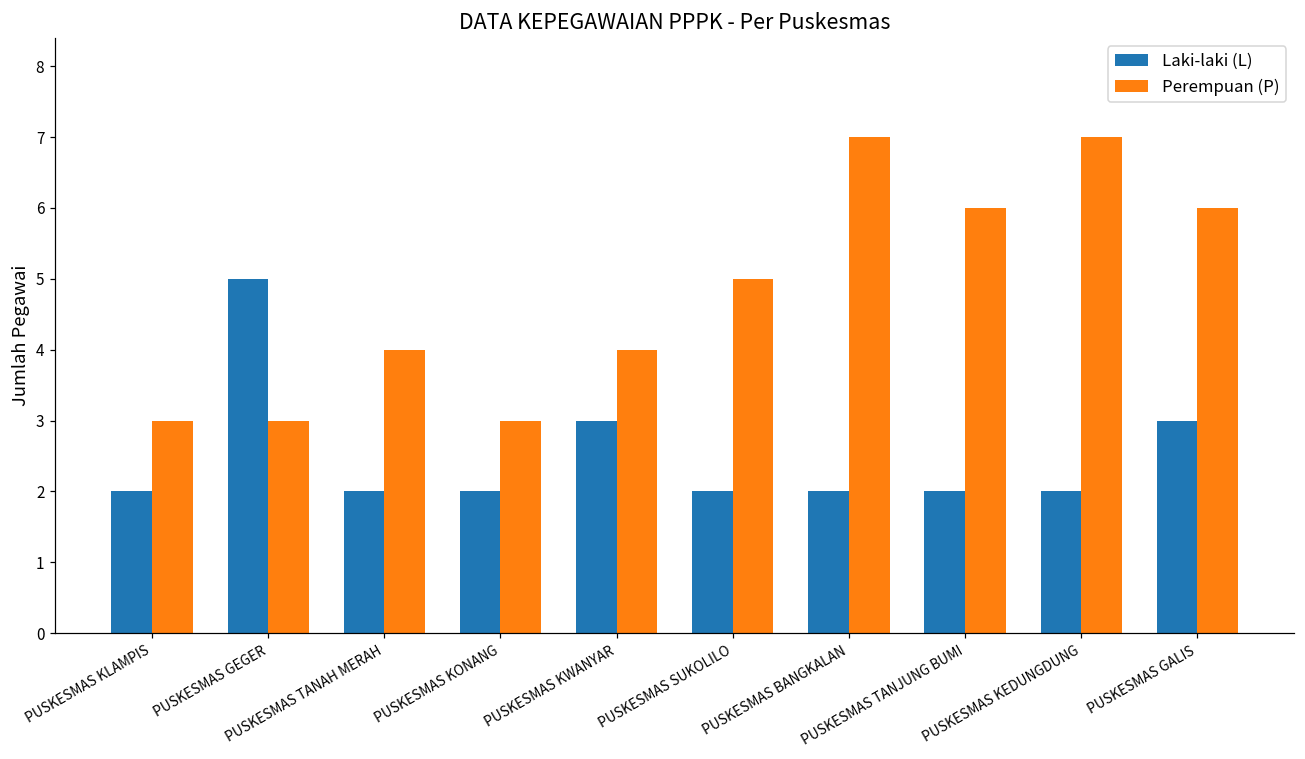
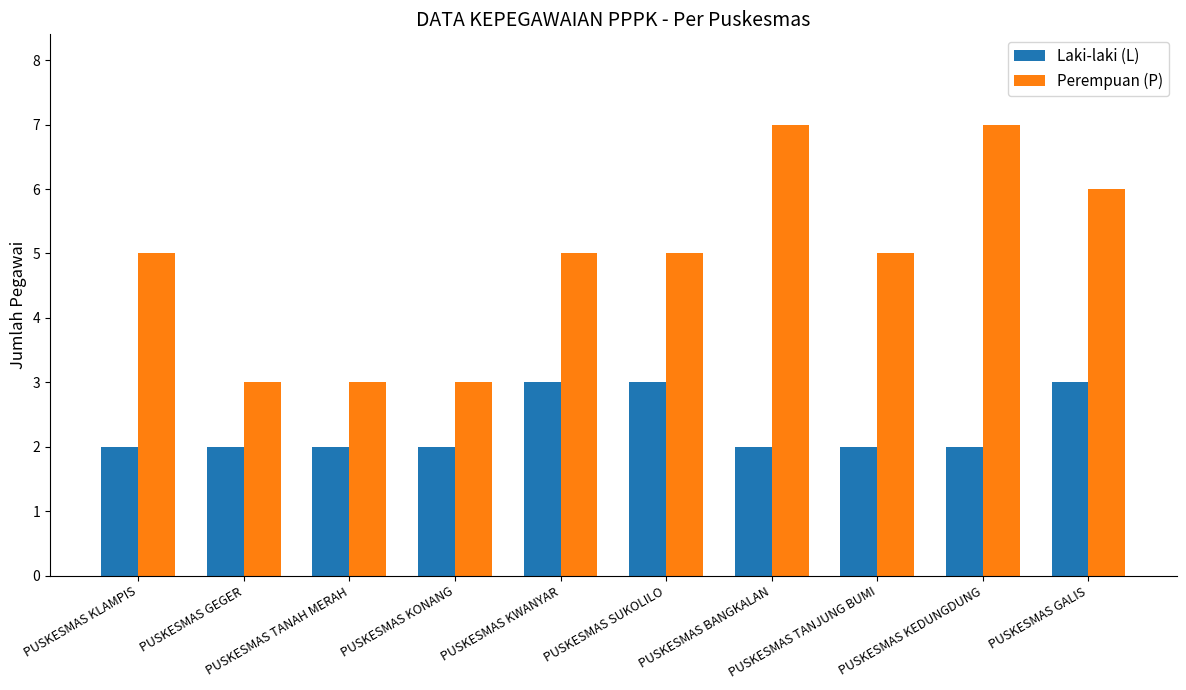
  {
    "Laki-laki (L)": {
      "PUSKESMAS KLAMPIS": 2,
-     "PUSKESMAS GEGER": 5,
+     "PUSKESMAS GEGER": 2,
      "PUSKESMAS TANAH MERAH": 2,
      "PUSKESMAS KONANG": 2,
      "PUSKESMAS KWANYAR": 3,
-     "PUSKESMAS SUKOLILO": 2,
+     "PUSKESMAS SUKOLILO": 3,
      "PUSKESMAS BANGKALAN": 2,
      "PUSKESMAS TANJUNG BUMI": 2,
      "PUSKESMAS KEDUNGDUNG": 2,
      "PUSKESMAS GALIS": 3
    },
    "Perempuan (P)": {
-     "PUSKESMAS KLAMPIS": 3,
+     "PUSKESMAS KLAMPIS": 5,
      "PUSKESMAS GEGER": 3,
-     "PUSKESMAS TANAH MERAH": 4,
+     "PUSKESMAS TANAH MERAH": 3,
      "PUSKESMAS KONANG": 3,
-     "PUSKESMAS KWANYAR": 4,
+     "PUSKESMAS KWANYAR": 5,
      "PUSKESMAS SUKOLILO": 5,
      "PUSKESMAS BANGKALAN": 7,
-     "PUSKESMAS TANJUNG BUMI": 6,
+     "PUSKESMAS TANJUNG BUMI": 5,
      "PUSKESMAS KEDUNGDUNG": 7,
      "PUSKESMAS GALIS": 6
    }
  }
